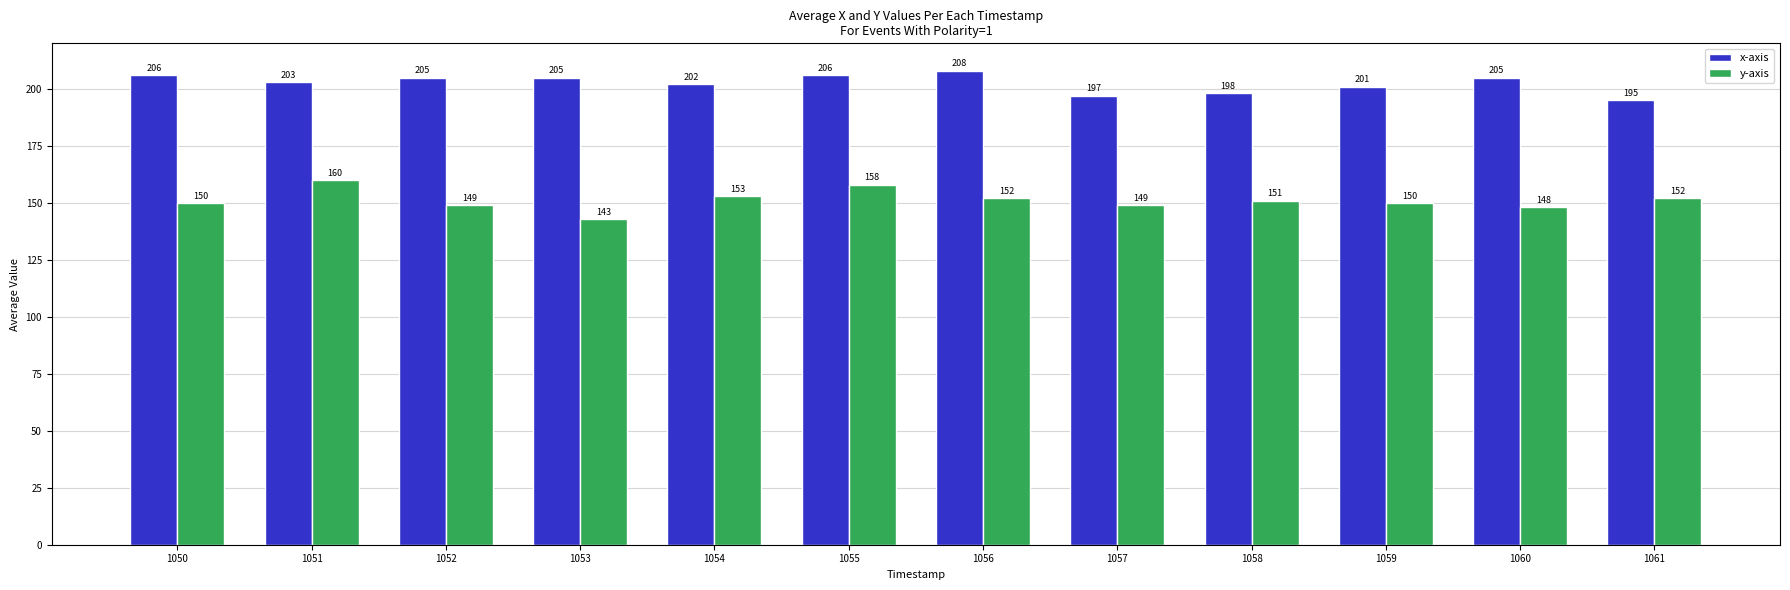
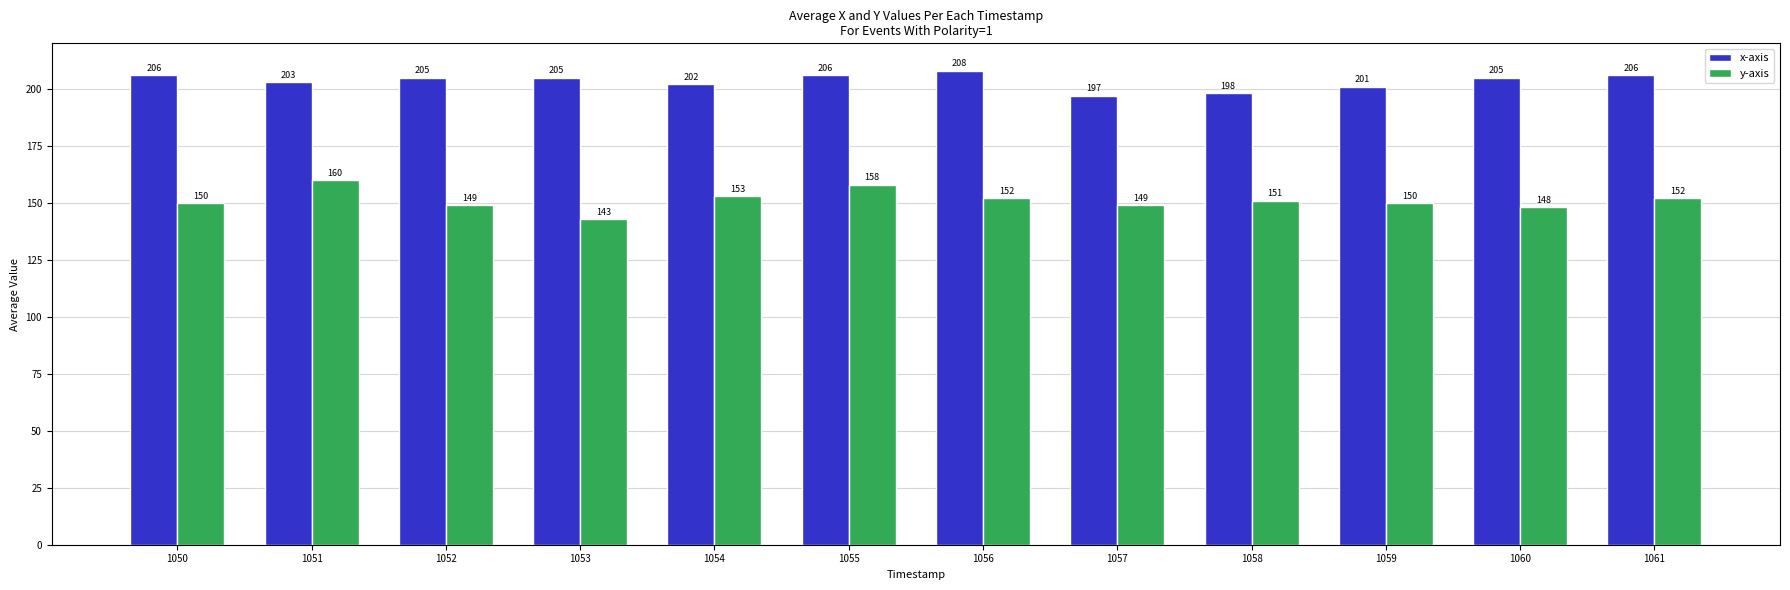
  {
    "x-axis": {
      "1050": 206,
      "1051": 203,
      "1052": 205,
      "1053": 205,
      "1054": 202,
      "1055": 206,
      "1056": 208,
      "1057": 197,
      "1058": 198,
      "1059": 201,
      "1060": 205,
-     "1061": 195
+     "1061": 206
    },
    "y-axis": {
      "1050": 150,
      "1051": 160,
      "1052": 149,
      "1053": 143,
      "1054": 153,
      "1055": 158,
      "1056": 152,
      "1057": 149,
      "1058": 151,
      "1059": 150,
      "1060": 148,
      "1061": 152
    }
  }
